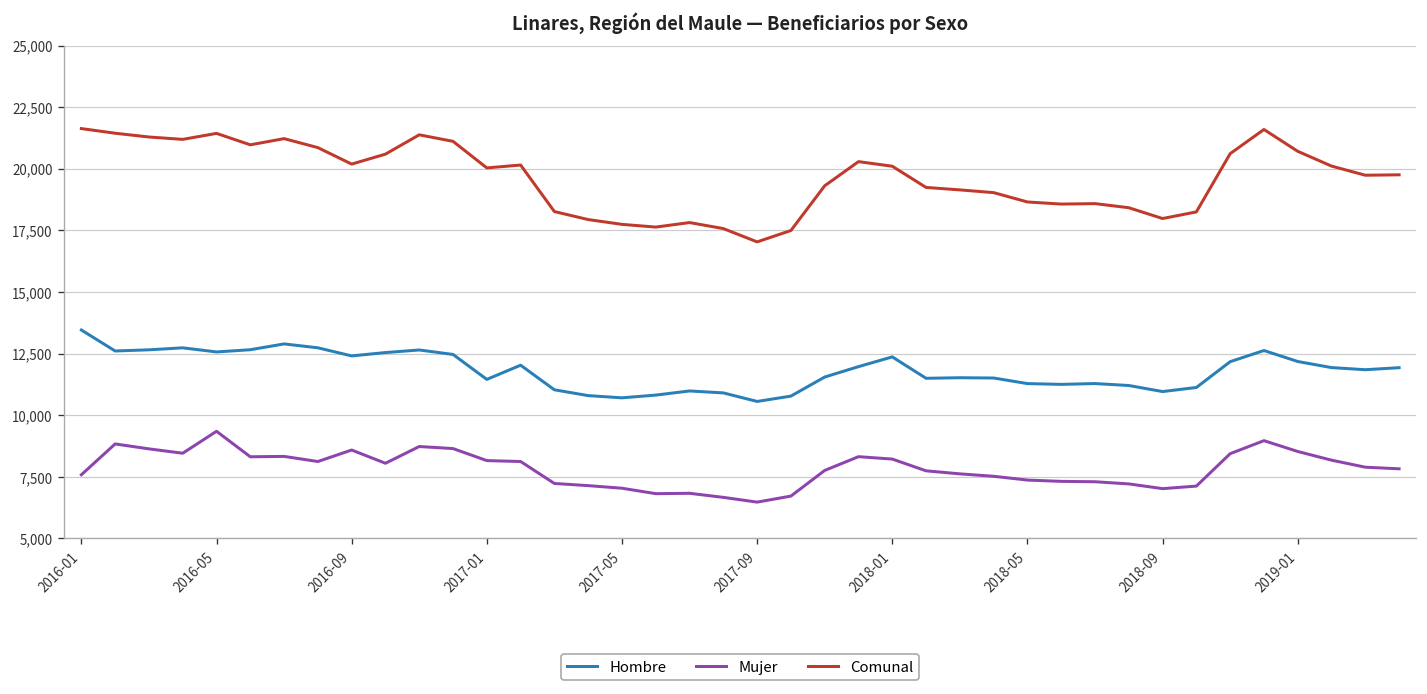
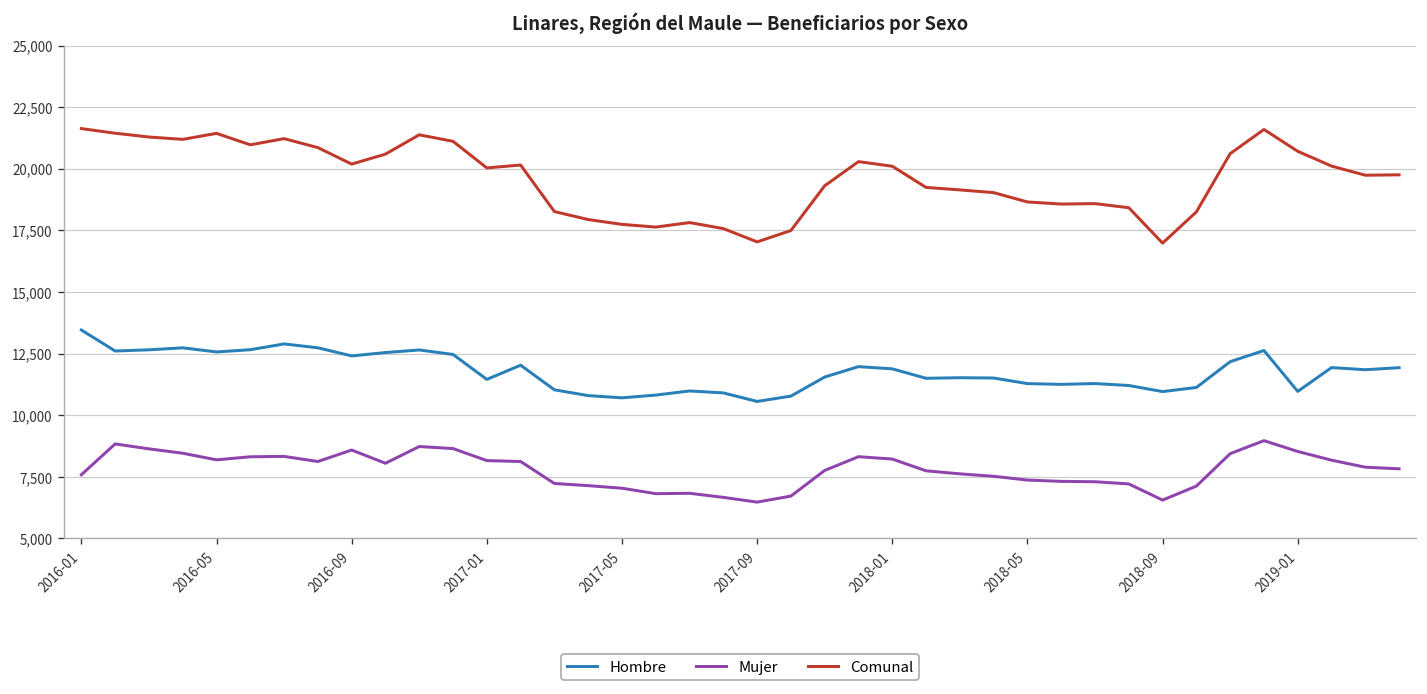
  {
    "Hombre": {
      "2016-01": "13,500",
      "2016-05": "12,600",
      "2016-09": "12,400",
      "2017-01": "11,500",
      "2017-05": "10,700",
      "2017-09": "10,600",
-     "2018-01": "12,400",
+     "2018-01": "11,900",
      "2018-05": "11,300",
      "2018-09": "11,000",
-     "2019-01": "12,200"
+     "2019-01": "11,000"
    },
    "Mujer": {
      "2016-01": "7,600",
-     "2016-05": "9,300",
+     "2016-05": "8,200",
      "2016-09": "8,600",
      "2017-01": "8,200",
      "2017-05": "7,000",
      "2017-09": "6,500",
      "2018-01": "8,200",
      "2018-05": "7,400",
-     "2018-09": "7,000",
+     "2018-09": "6,600",
      "2019-01": "8,500"
    },
    "Comunal": {
      "2016-01": "21,600",
      "2016-05": "21,400",
      "2016-09": "20,200",
      "2017-01": "20,000",
      "2017-05": "17,700",
      "2017-09": "17,000",
      "2018-01": "20,100",
      "2018-05": "18,700",
-     "2018-09": "18,000",
+     "2018-09": "17,000",
      "2019-01": "20,700"
    }
  }
